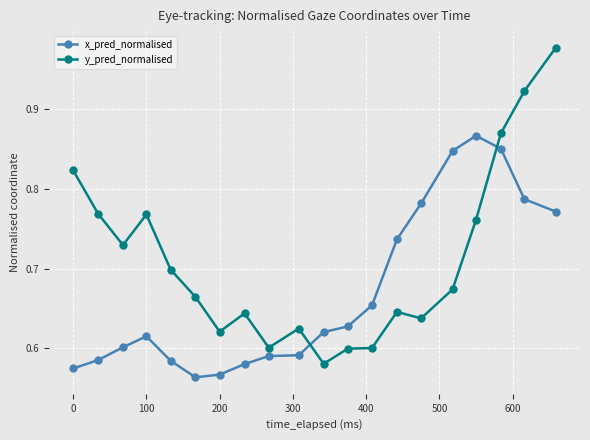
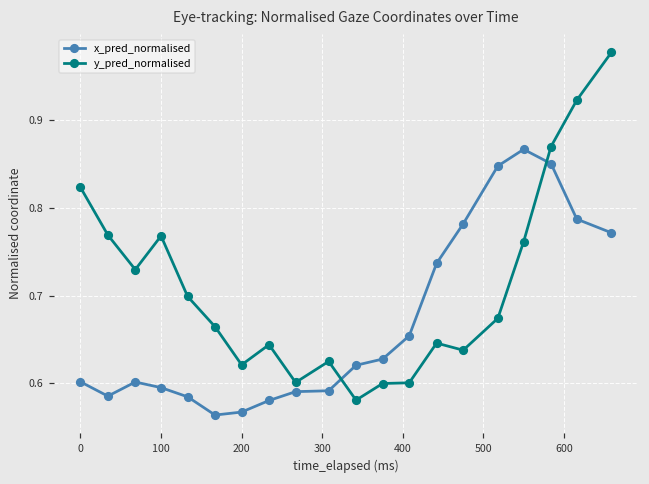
  {
    "x_pred_normalised": {
-     "0": 0.57,
-     "100": 0.62,
+     "0": 0.60,
+     "100": 0.59,
      "200": 0.57
    },
    "y_pred_normalised": {
      "0": 0.82,
      "100": 0.77,
      "200": 0.62
    }
  }
